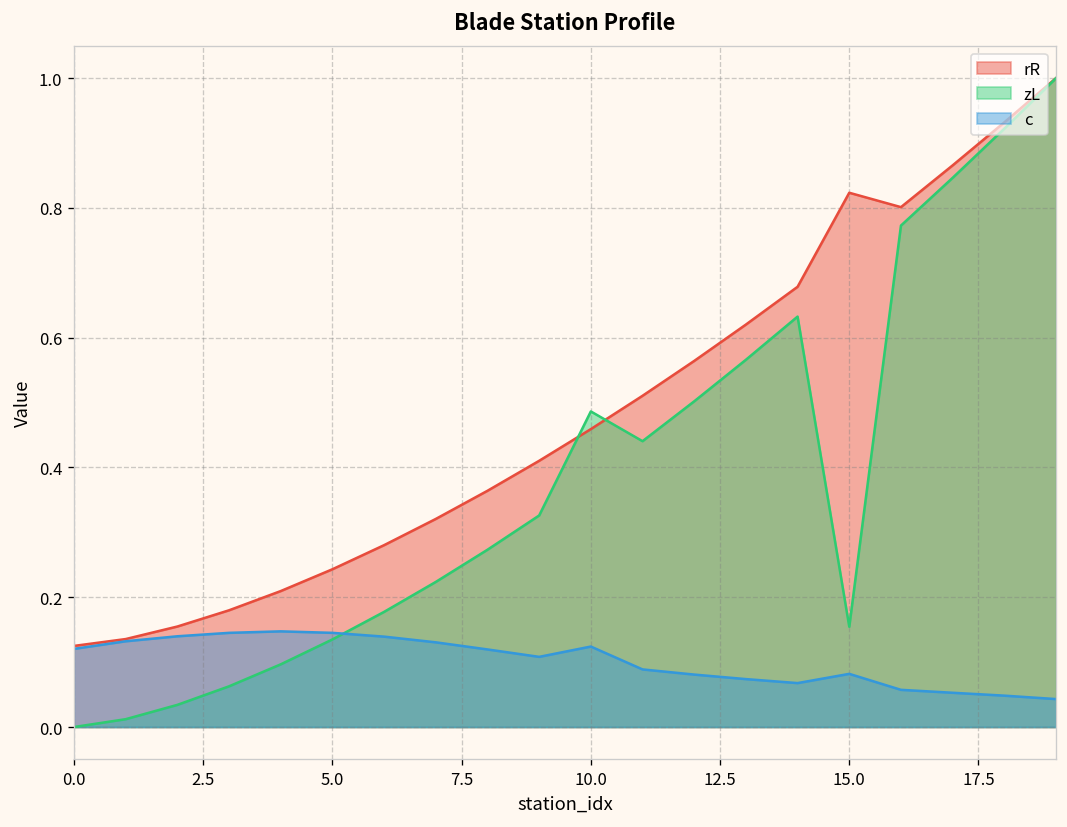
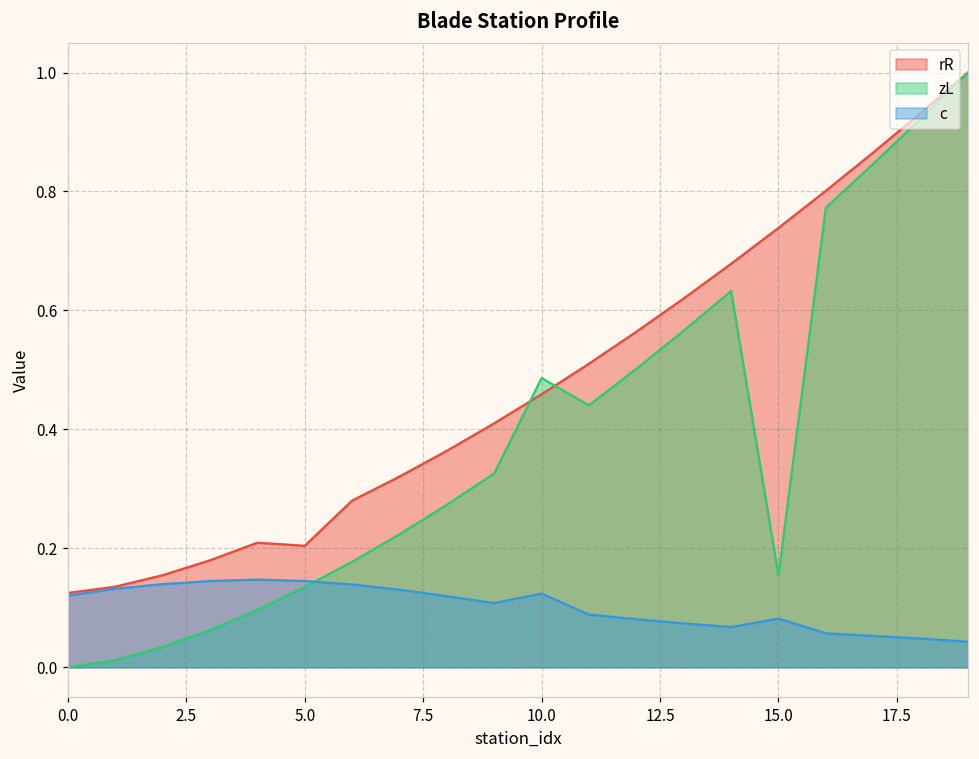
  {
    "rR": {
-     "5.0": 0.24,
+     "5.0": 0.20,
      "10.0": 0.46,
-     "15.0": 0.82
+     "15.0": 0.74
    },
    "zL": {
      "0.0": 0.00,
      "5.0": 0.13,
      "10.0": 0.49,
      "15.0": 0.15
    },
    "c": {
      "5.0": 0.15,
      "10.0": 0.12,
      "15.0": 0.08
    }
  }
